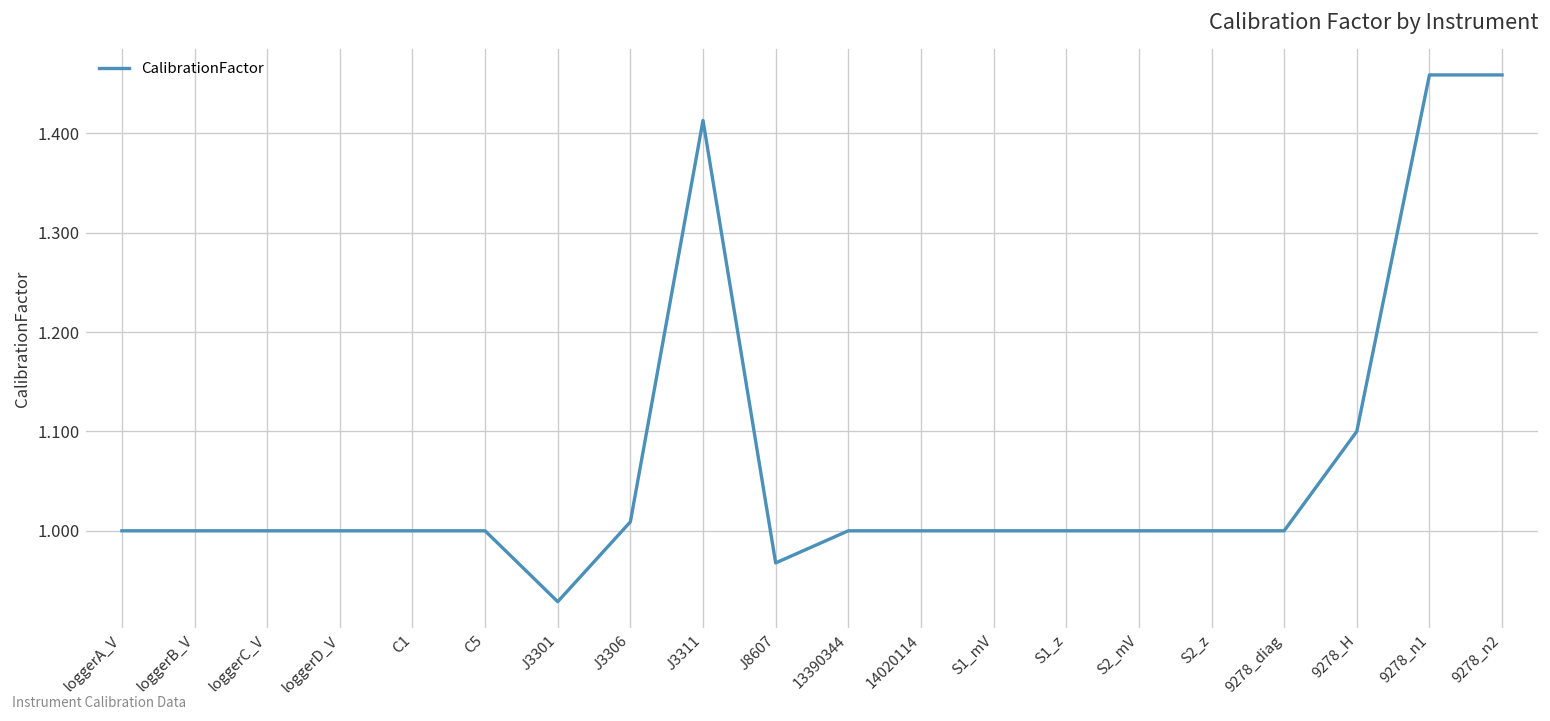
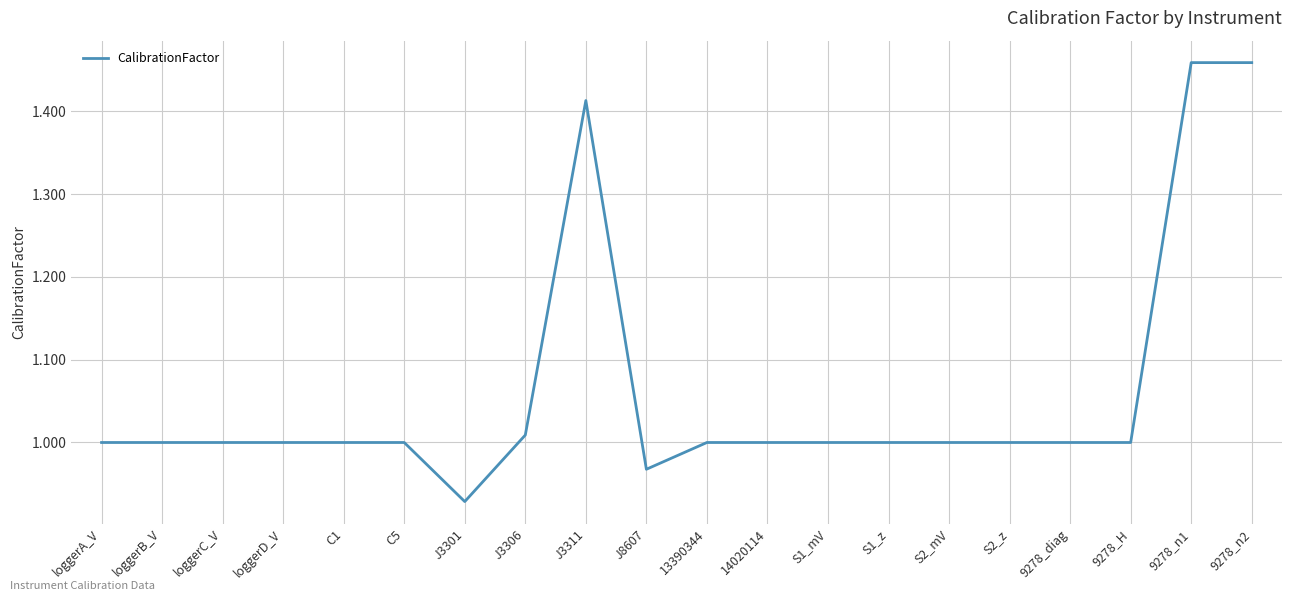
  {
    "loggerA_V": 1.0,
    "loggerB_V": 1.0,
    "loggerC_V": 1.0,
    "loggerD_V": 1.0,
    "C1": 1.0,
    "C5": 1.0,
    "J3301": 0.93,
    "J3306": 1.01,
    "J3311": 1.41,
    "J8607": 0.97,
    "13390344": 1.0,
    "14020114": 1.0,
    "S1_mV": 1.0,
    "S1_z": 1.0,
    "S2_mV": 1.0,
    "S2_z": 1.0,
    "9278_diag": 1.0,
-   "9278_H": 1.1,
+   "9278_H": 1.0,
    "9278_n1": 1.46,
    "9278_n2": 1.46
  }
